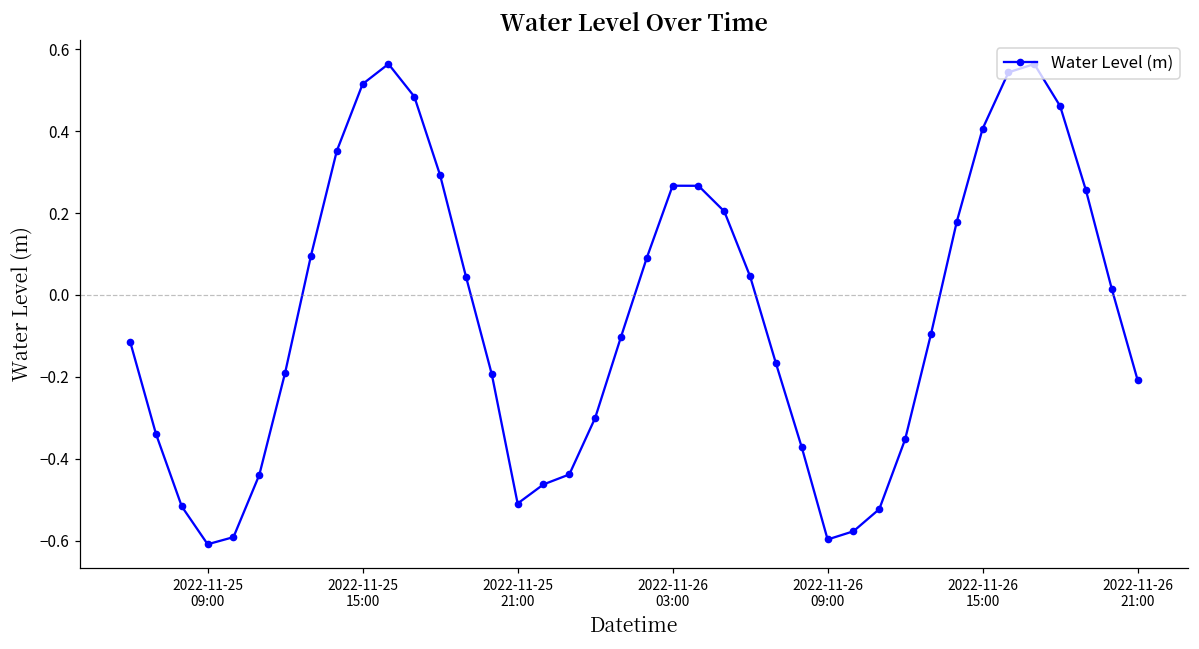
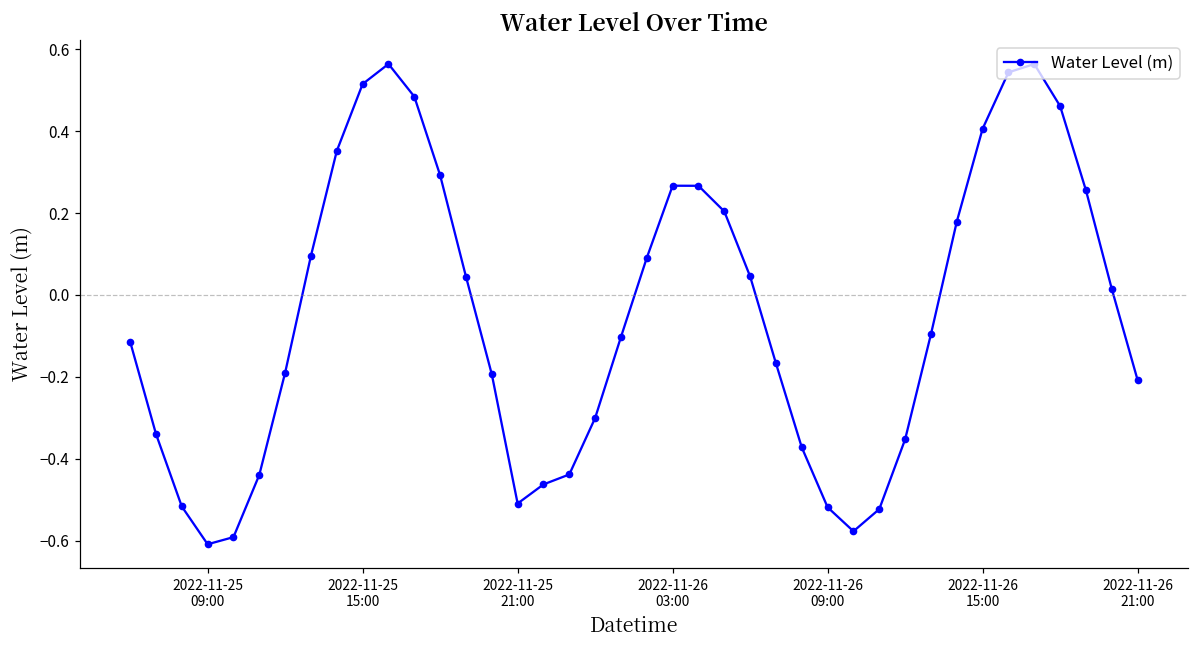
  {
    "2022-11-25 09:00": -0.61,
    "2022-11-25 15:00": 0.51,
    "2022-11-25 21:00": -0.51,
    "2022-11-26 03:00": 0.27,
-   "2022-11-26 09:00": -0.60,
+   "2022-11-26 09:00": -0.52,
    "2022-11-26 15:00": 0.41,
    "2022-11-26 21:00": -0.21
  }
